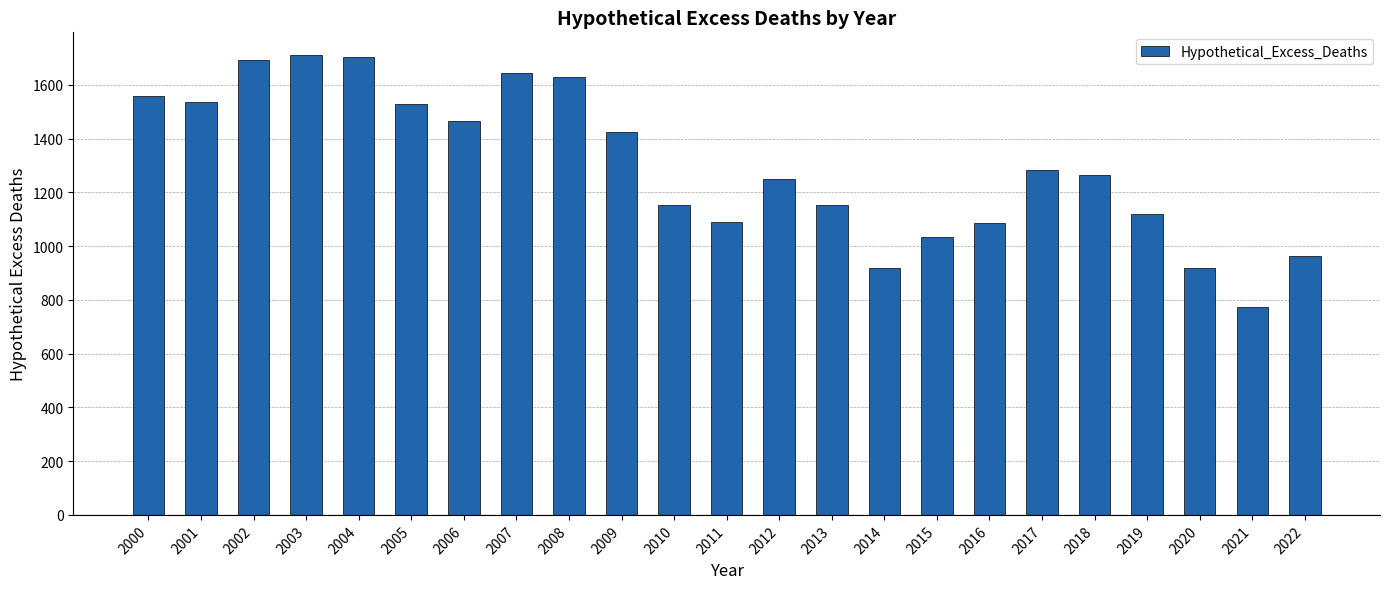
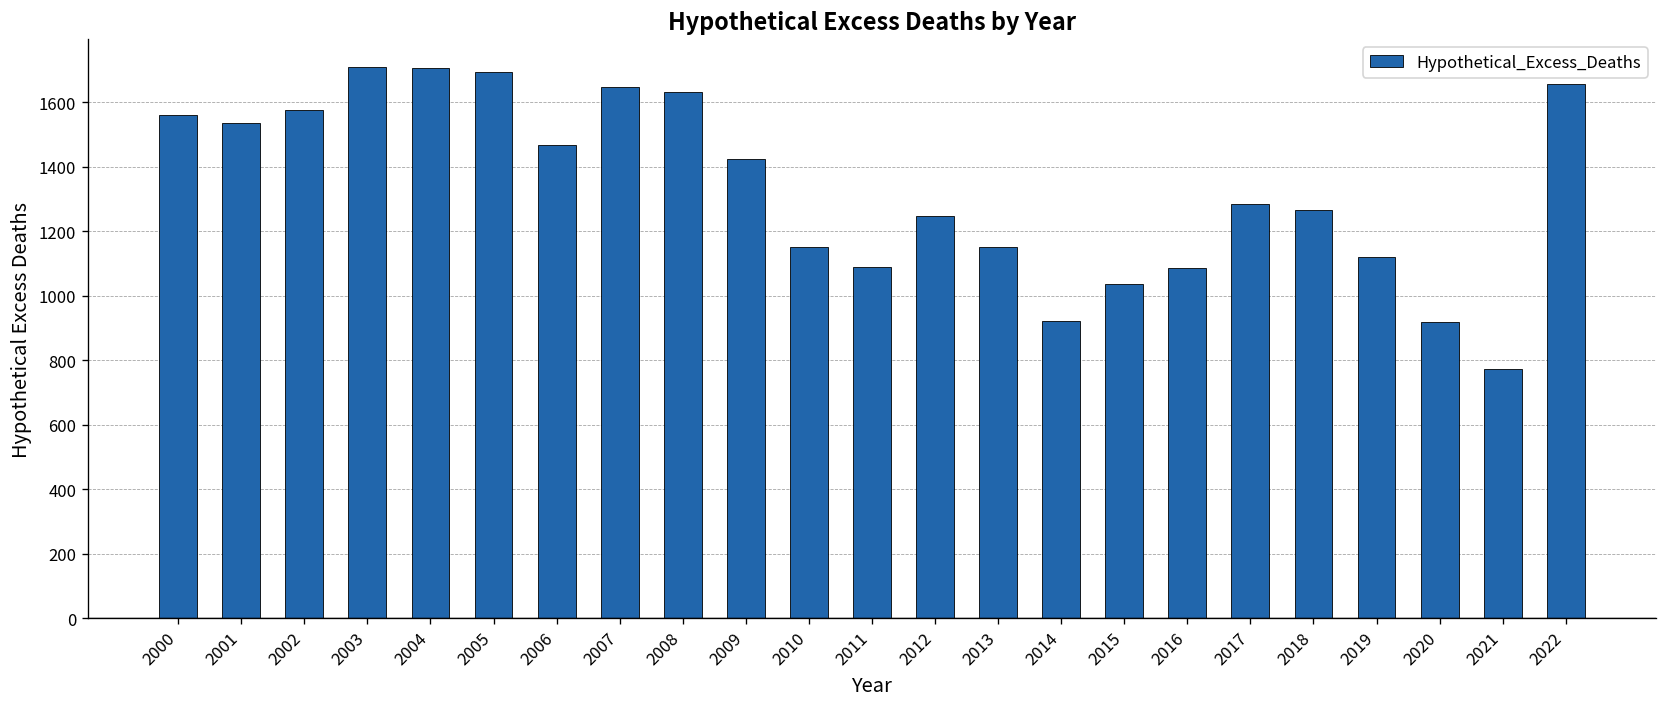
  {
    "2000": 1560,
    "2001": 1540,
-   "2002": 1690,
+   "2002": 1570,
    "2003": 1710,
    "2004": 1710,
-   "2005": 1530,
+   "2005": 1690,
    "2006": 1470,
    "2007": 1650,
    "2008": 1630,
    "2009": 1420,
    "2010": 1150,
    "2011": 1090,
    "2012": 1250,
    "2013": 1150,
    "2014": 920,
    "2015": 1030,
    "2016": 1080,
    "2017": 1280,
    "2018": 1270,
    "2019": 1120,
    "2020": 920,
    "2021": 770,
-   "2022": 960
+   "2022": 1660
  }
